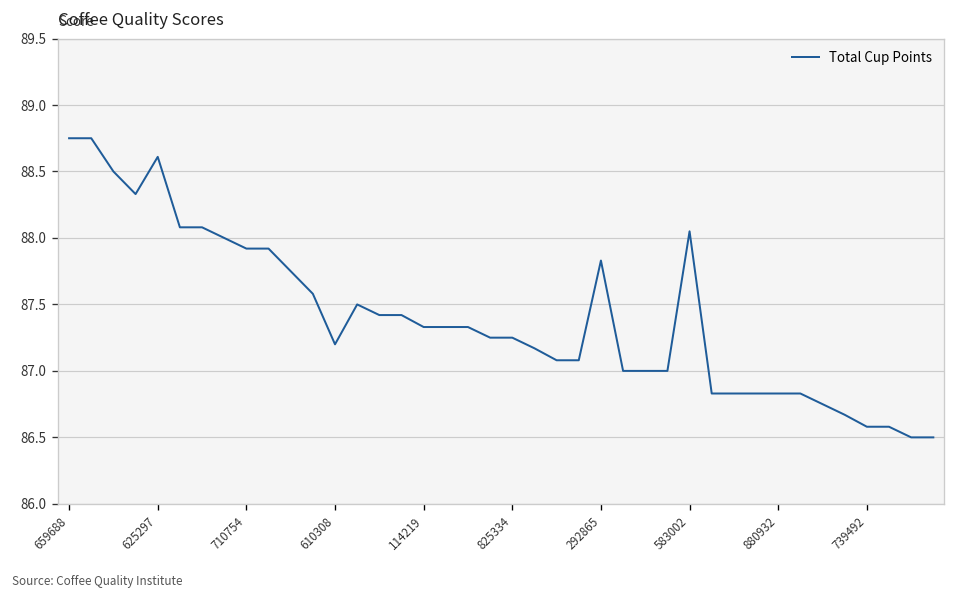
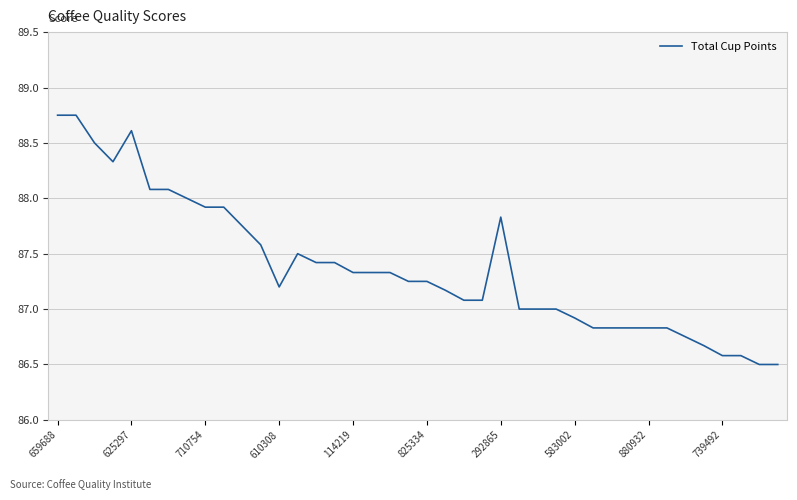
  {
    "659688": 88.75,
    "625297": 88.61,
    "710754": 87.92,
    "610308": 87.20,
    "114219": 87.33,
    "825334": 87.25,
    "292865": 87.83,
-   "583002": 88.05,
+   "583002": 86.92,
    "880932": 86.83,
    "739492": 86.58
  }
